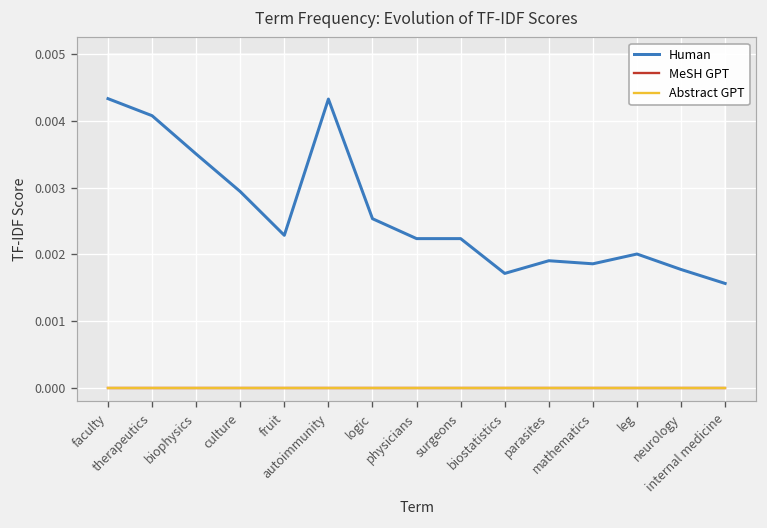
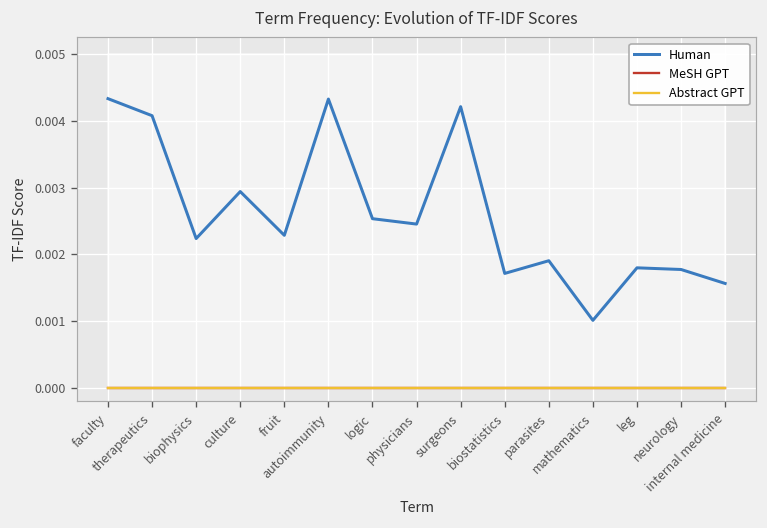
  {
    "Human": {
      "faculty": 0.0043,
      "therapeutics": 0.0041,
-     "biophysics": 0.0035,
+     "biophysics": 0.0022,
      "culture": 0.0029,
      "fruit": 0.0023,
      "autoimmunity": 0.0043,
      "logic": 0.0025,
-     "physicians": 0.0022,
-     "surgeons": 0.0022,
+     "physicians": 0.0025,
+     "surgeons": 0.0042,
      "biostatistics": 0.0017,
      "parasites": 0.0019,
-     "mathematics": 0.0019,
-     "leg": 0.0020,
+     "mathematics": 0.0010,
+     "leg": 0.0018,
      "neurology": 0.0018,
      "internal medicine": 0.0016
    },
    "Abstract GPT": {
      "faculty": 0.0000,
      "therapeutics": 0.0000,
      "biophysics": 0.0000,
      "culture": 0.0000,
      "fruit": 0.0000,
      "autoimmunity": 0.0000,
      "logic": 0.0000,
      "physicians": 0.0000,
      "surgeons": 0.0000,
      "biostatistics": 0.0000,
      "parasites": 0.0000,
      "mathematics": 0.0000,
      "leg": 0.0000,
      "neurology": 0.0000,
      "internal medicine": 0.0000
    }
  }
